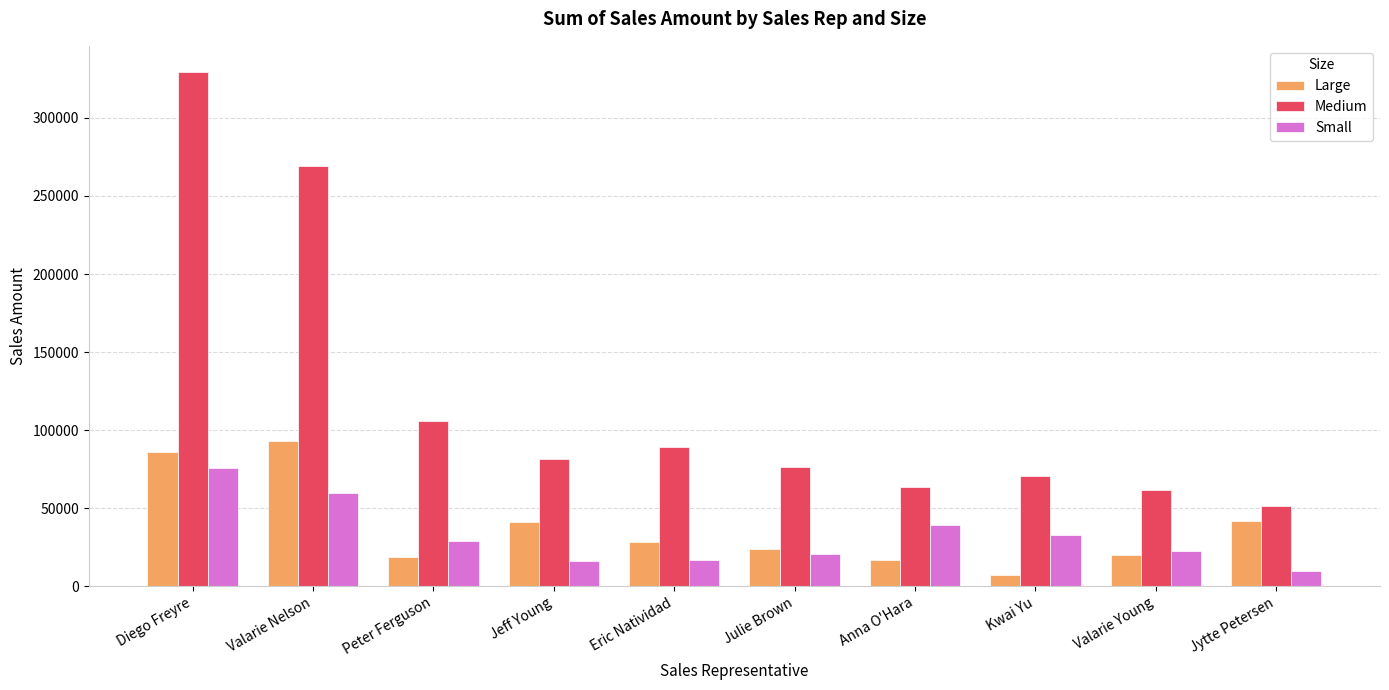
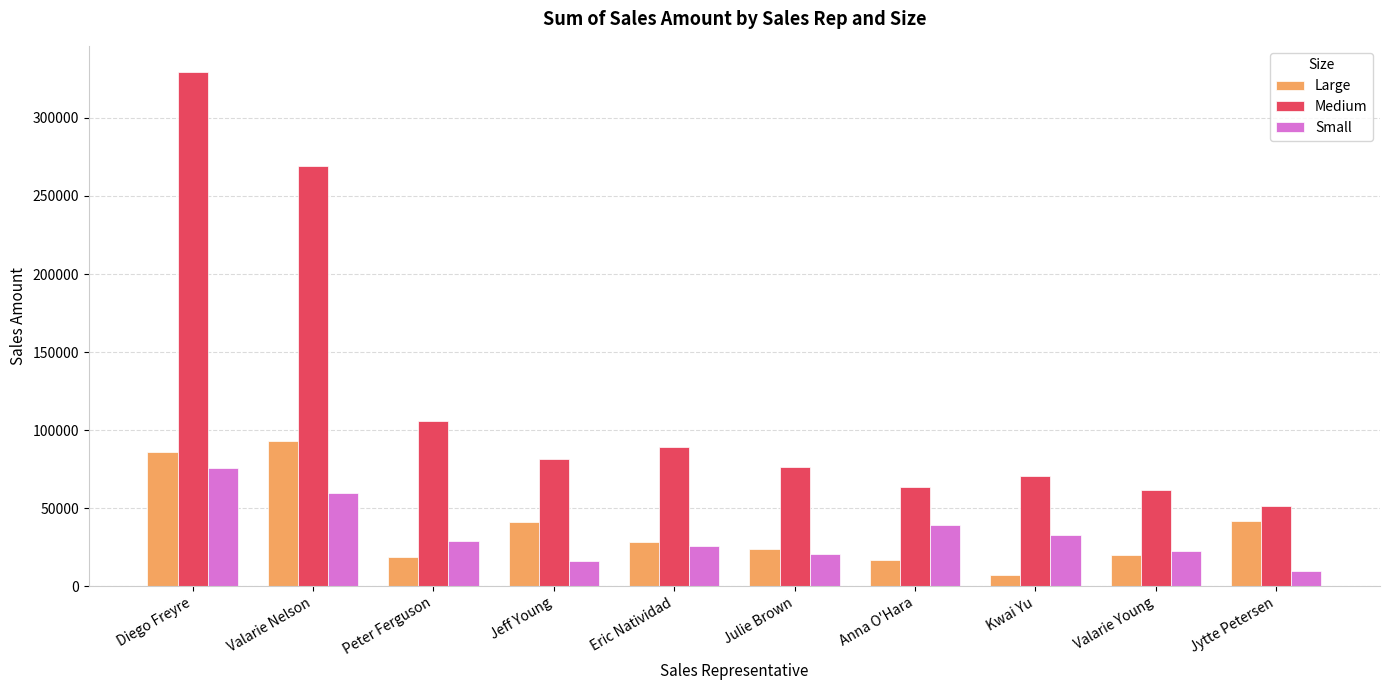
  {
    "Large": {
      "Diego Freyre": 86000,
      "Valarie Nelson": 93000,
      "Peter Ferguson": 19000,
      "Jeff Young": 41000,
      "Eric Natividad": 28000,
      "Julie Brown": 24000,
      "Anna O'Hara": 17000,
      "Kwai Yu": 7000,
      "Valarie Young": 20000,
      "Jytte Petersen": 42000
    },
    "Medium": {
      "Diego Freyre": 330000,
      "Valarie Nelson": 269000,
      "Peter Ferguson": 106000,
      "Jeff Young": 82000,
      "Eric Natividad": 89000,
      "Julie Brown": 76000,
      "Anna O'Hara": 64000,
      "Kwai Yu": 70000,
      "Valarie Young": 62000,
      "Jytte Petersen": 52000
    },
    "Small": {
      "Diego Freyre": 76000,
      "Valarie Nelson": 60000,
      "Peter Ferguson": 29000,
      "Jeff Young": 16000,
-     "Eric Natividad": 17000,
+     "Eric Natividad": 26000,
      "Julie Brown": 21000,
      "Anna O'Hara": 39000,
      "Kwai Yu": 33000,
      "Valarie Young": 23000,
      "Jytte Petersen": 10000
    }
  }
